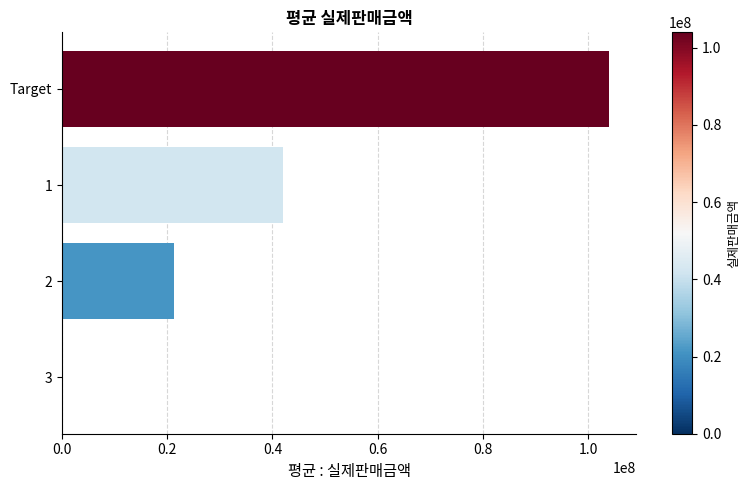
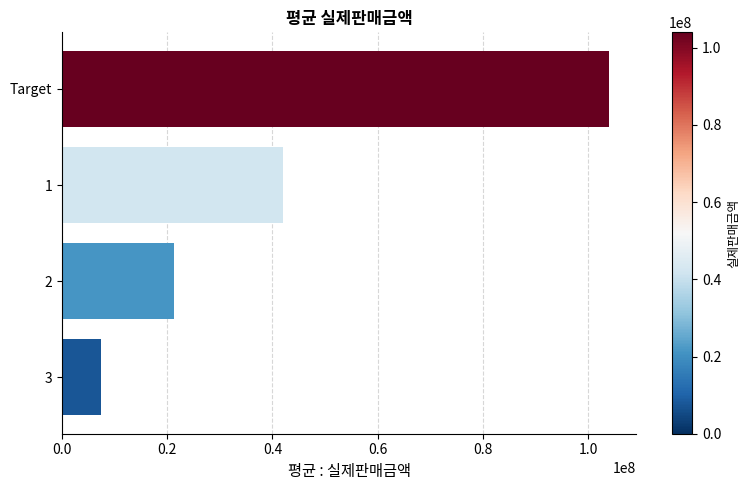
  {
    "Target": 104000000,
    "1": 42000000,
    "2": 21000000,
-   "3": 0
+   "3": 7000000
  }
